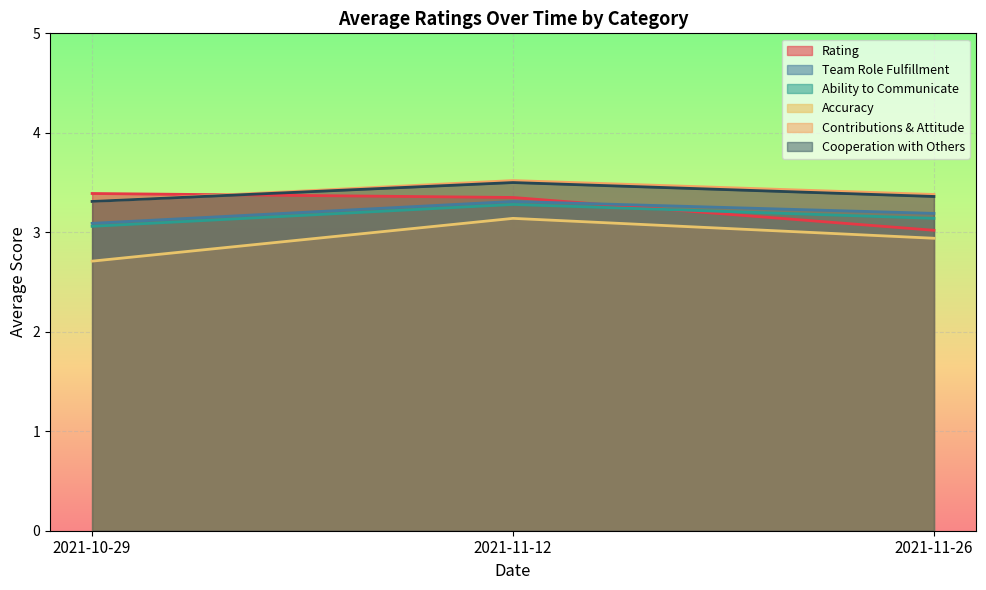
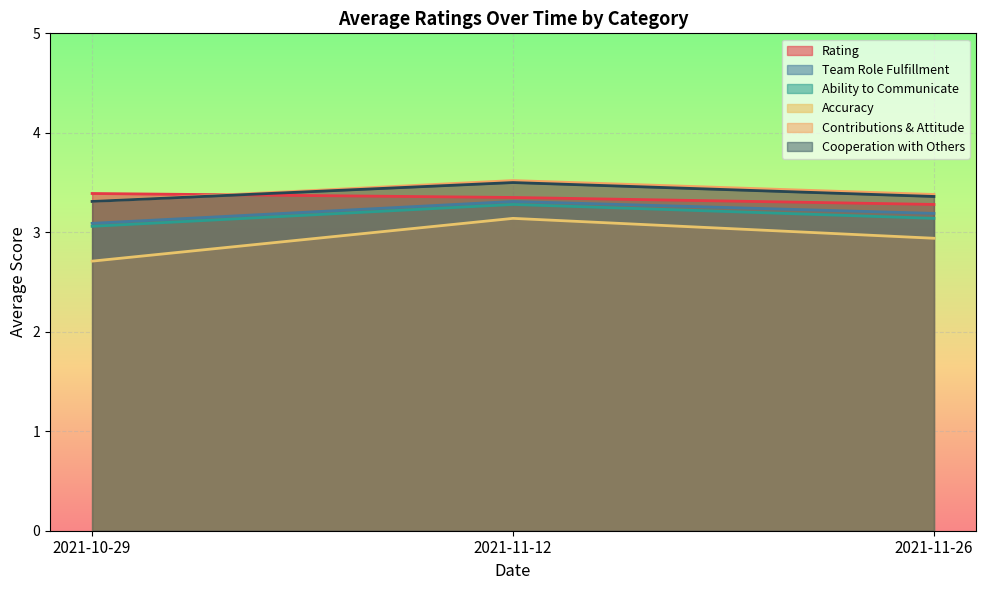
  {
    "Rating": {
      "2021-10-29": 3.4,
      "2021-11-12": 3.4,
-     "2021-11-26": 3.0
+     "2021-11-26": 3.3
    }
  }
